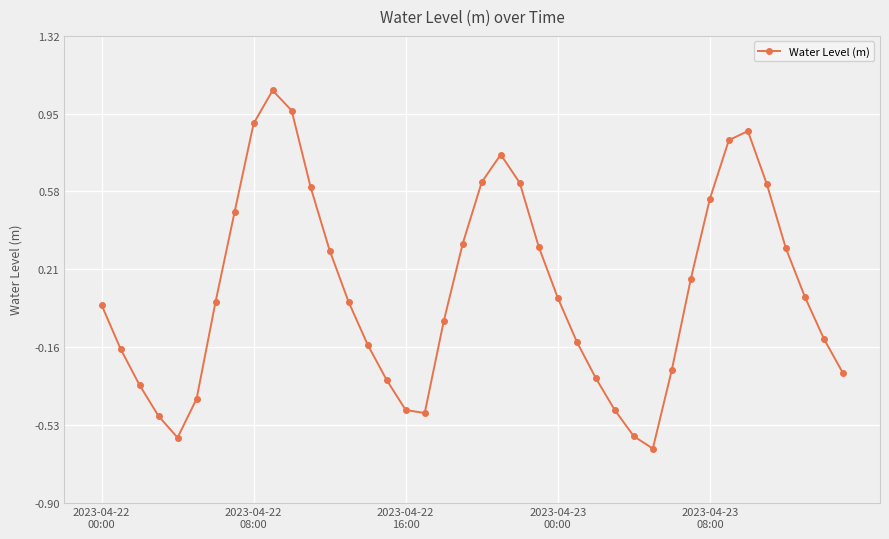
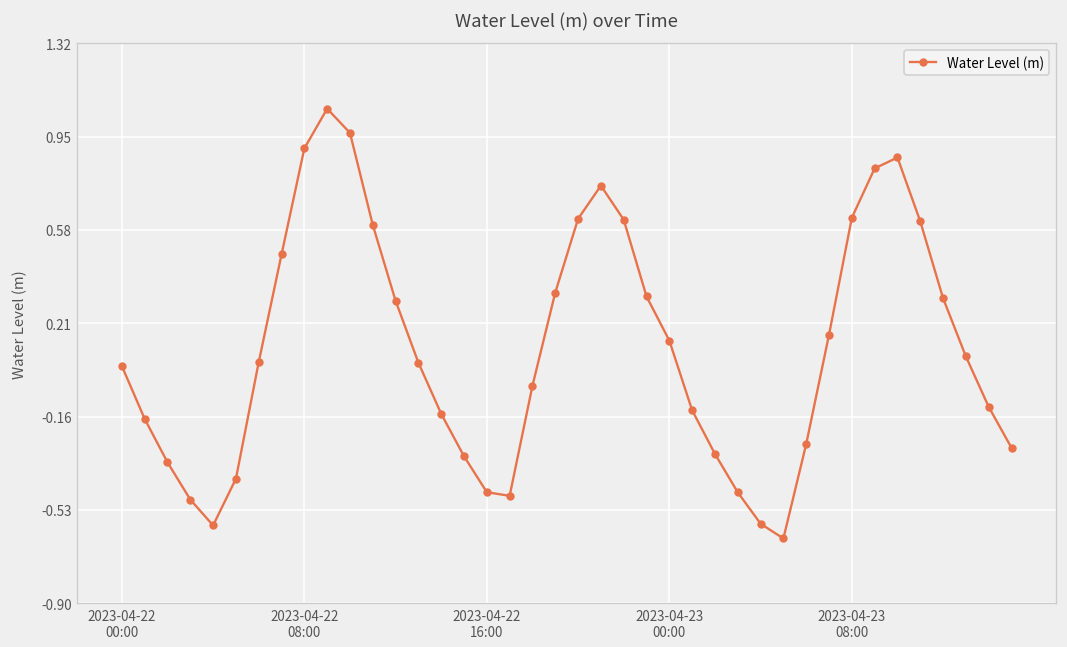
  {
    "2023-04-22 00:00": 0.04,
    "2023-04-22 08:00": 0.90,
    "2023-04-22 16:00": -0.46,
-   "2023-04-23 00:00": 0.07,
-   "2023-04-23 08:00": 0.54
+   "2023-04-23 00:00": 0.14,
+   "2023-04-23 08:00": 0.63
  }
